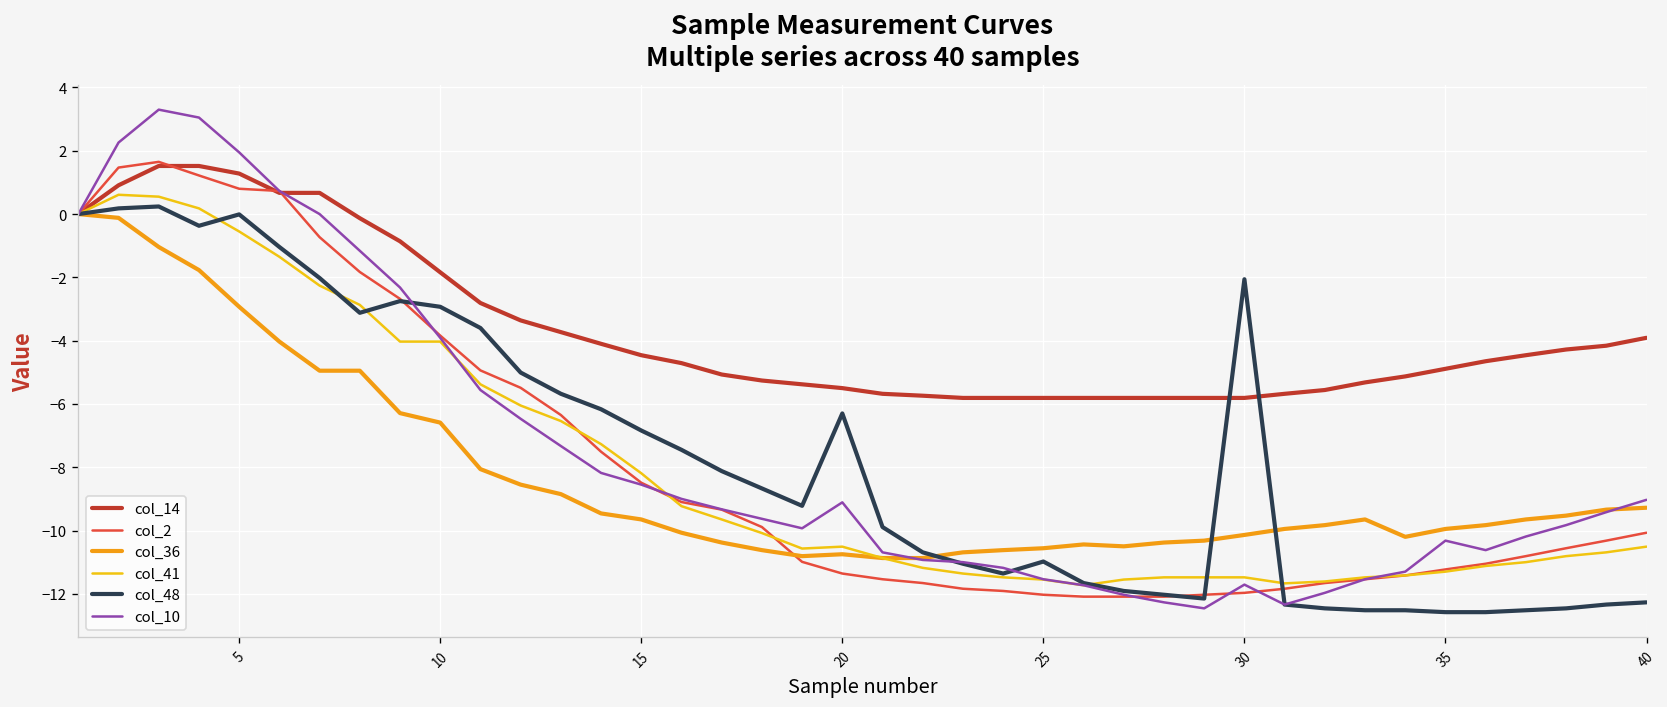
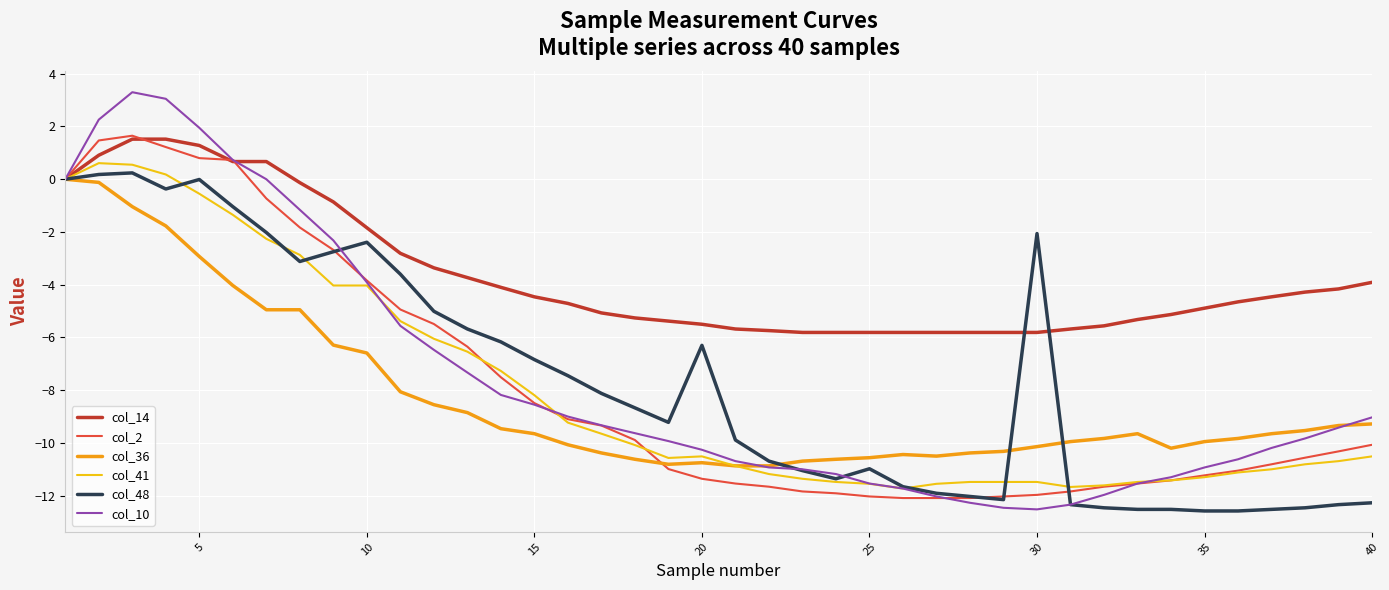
  {
    "col_48": {
      "5": 0.0,
-     "10": -2.9,
+     "10": -2.4,
      "15": -6.8,
      "20": -6.3,
      "25": -11.0,
      "30": -2.1,
      "35": -12.6,
      "40": -12.3
    },
    "col_10": {
      "5": 2.0,
-     "20": -9.1,
-     "30": -11.7,
-     "35": -10.3,
+     "20": -10.3,
+     "30": -12.5,
+     "35": -10.9,
      "40": -9.0
    }
  }
